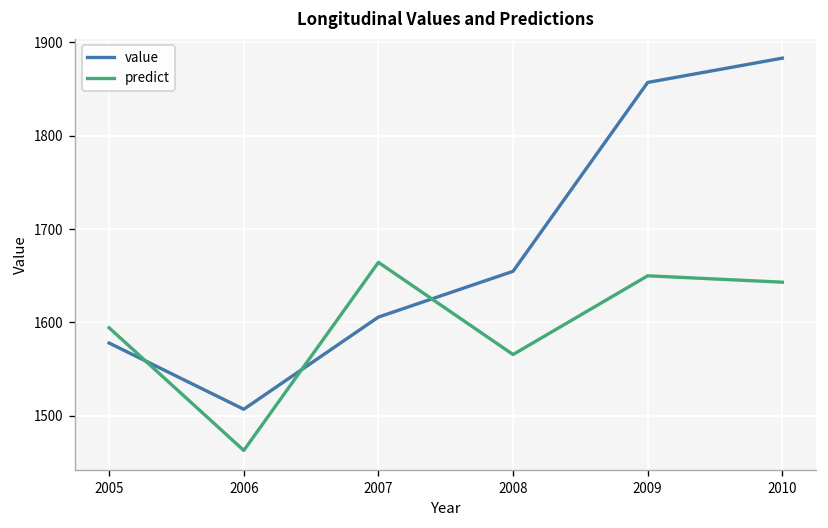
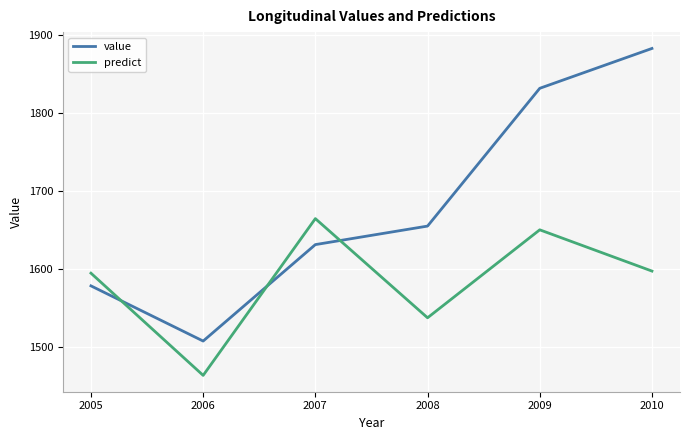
  {
    "value": {
      "2005": 1580,
      "2006": 1510,
-     "2007": 1610,
+     "2007": 1630,
      "2008": 1650,
-     "2009": 1860,
+     "2009": 1830,
      "2010": 1880
    },
    "predict": {
      "2005": 1590,
      "2006": 1460,
      "2007": 1660,
-     "2008": 1570,
+     "2008": 1540,
      "2009": 1650,
-     "2010": 1640
+     "2010": 1600
    }
  }
